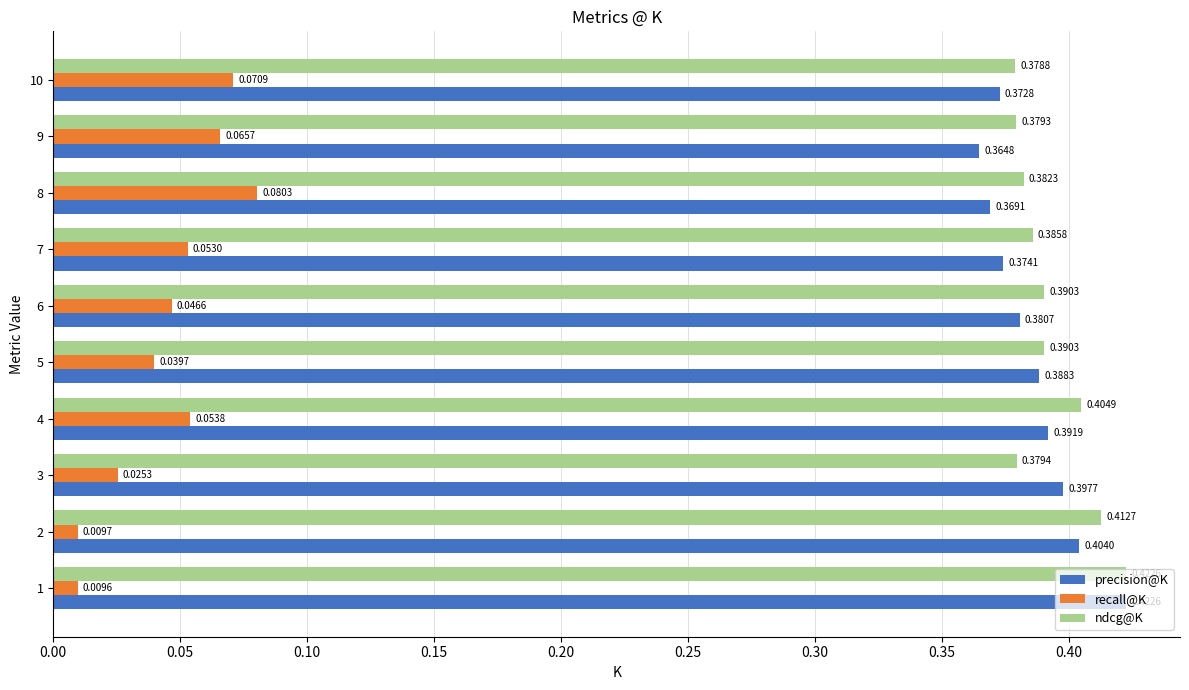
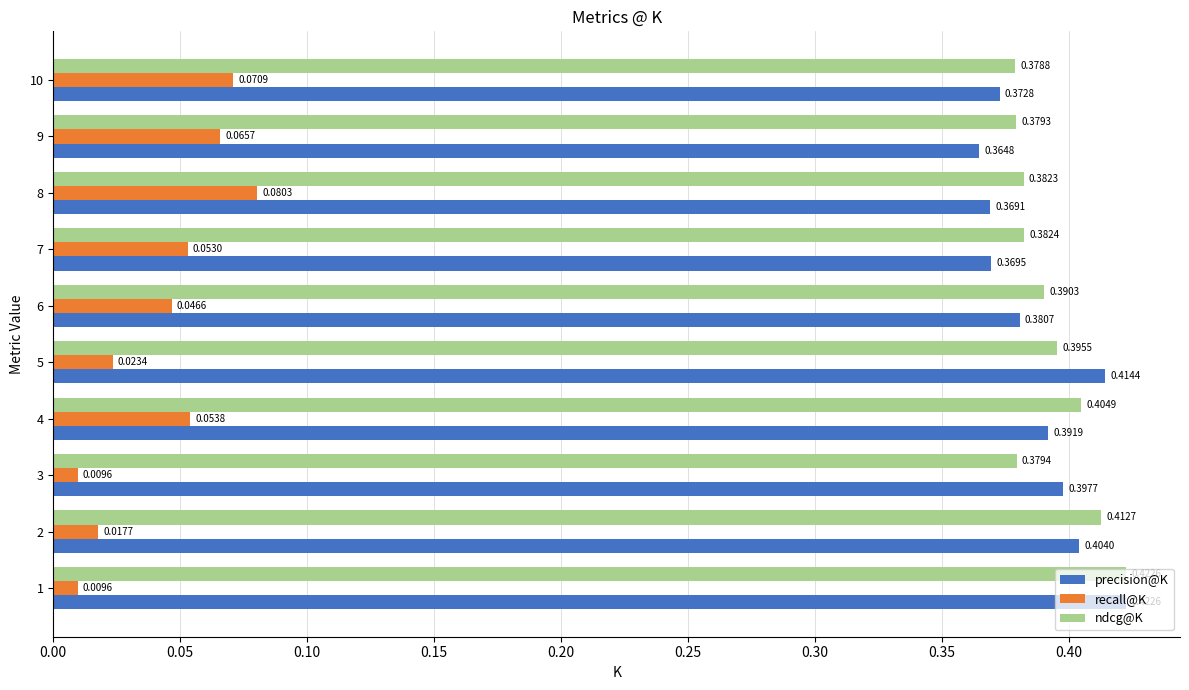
  {
    "precision@K": {
      "10": 0.3728,
      "9": 0.3648,
      "8": 0.3691,
-     "7": 0.3741,
+     "7": 0.3695,
      "6": 0.3807,
-     "5": 0.3883,
+     "5": 0.4144,
      "4": 0.3919,
      "3": 0.3977,
      "2": 0.4040
    },
    "recall@K": {
      "10": 0.0709,
      "9": 0.0657,
      "8": 0.0803,
      "7": 0.0530,
      "6": 0.0466,
-     "5": 0.0397,
+     "5": 0.0234,
      "4": 0.0538,
-     "3": 0.0253,
-     "2": 0.0097,
+     "3": 0.0096,
+     "2": 0.0177,
      "1": 0.0096
    },
    "ndcg@K": {
      "10": 0.3788,
      "9": 0.3793,
      "8": 0.3823,
-     "7": 0.3858,
+     "7": 0.3824,
      "6": 0.3903,
-     "5": 0.3903,
+     "5": 0.3955,
      "4": 0.4049,
      "3": 0.3794,
      "2": 0.4127
    }
  }
